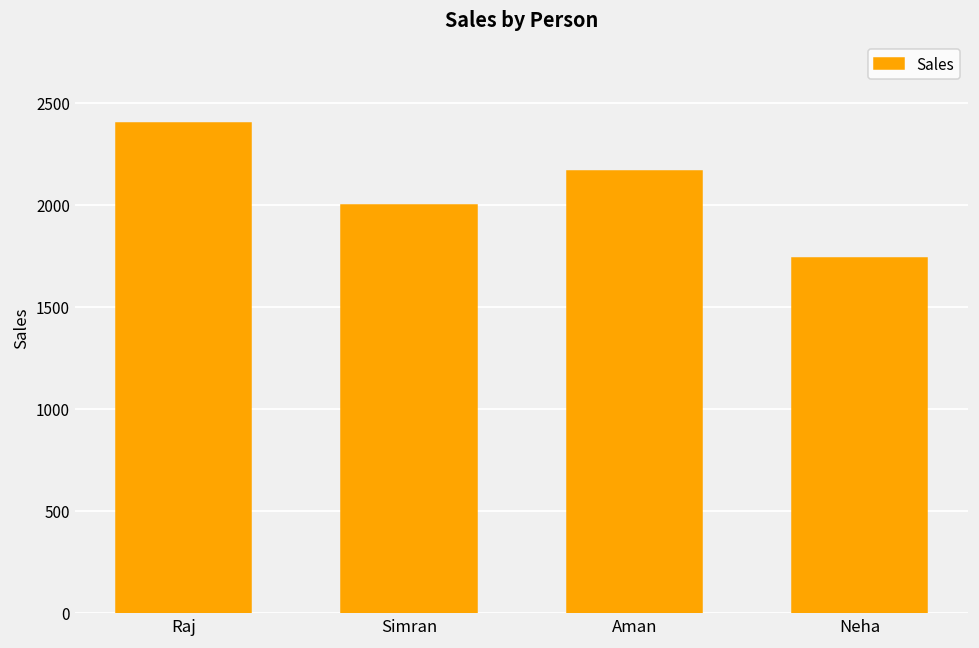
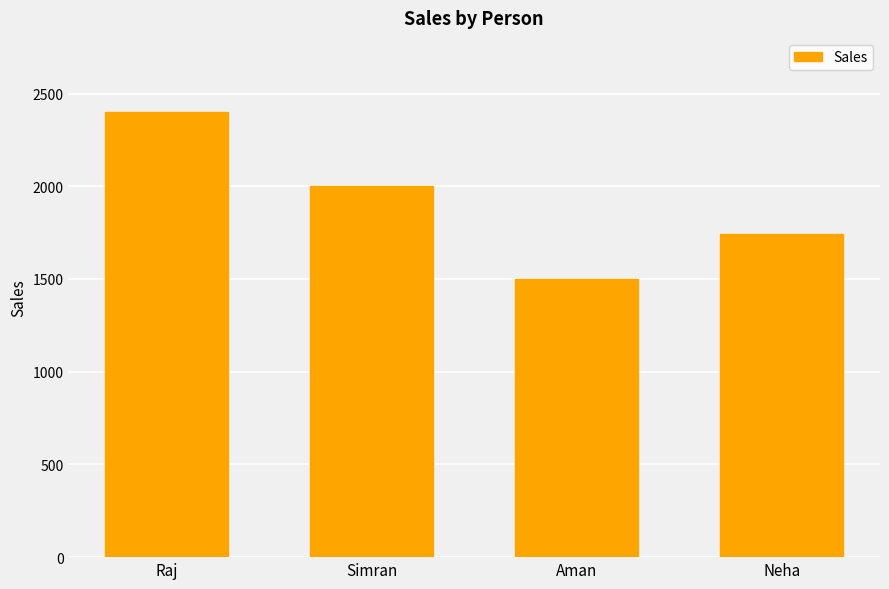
  {
    "Raj": 2400,
    "Simran": 2000,
-   "Aman": 2170,
+   "Aman": 1500,
    "Neha": 1740
  }
